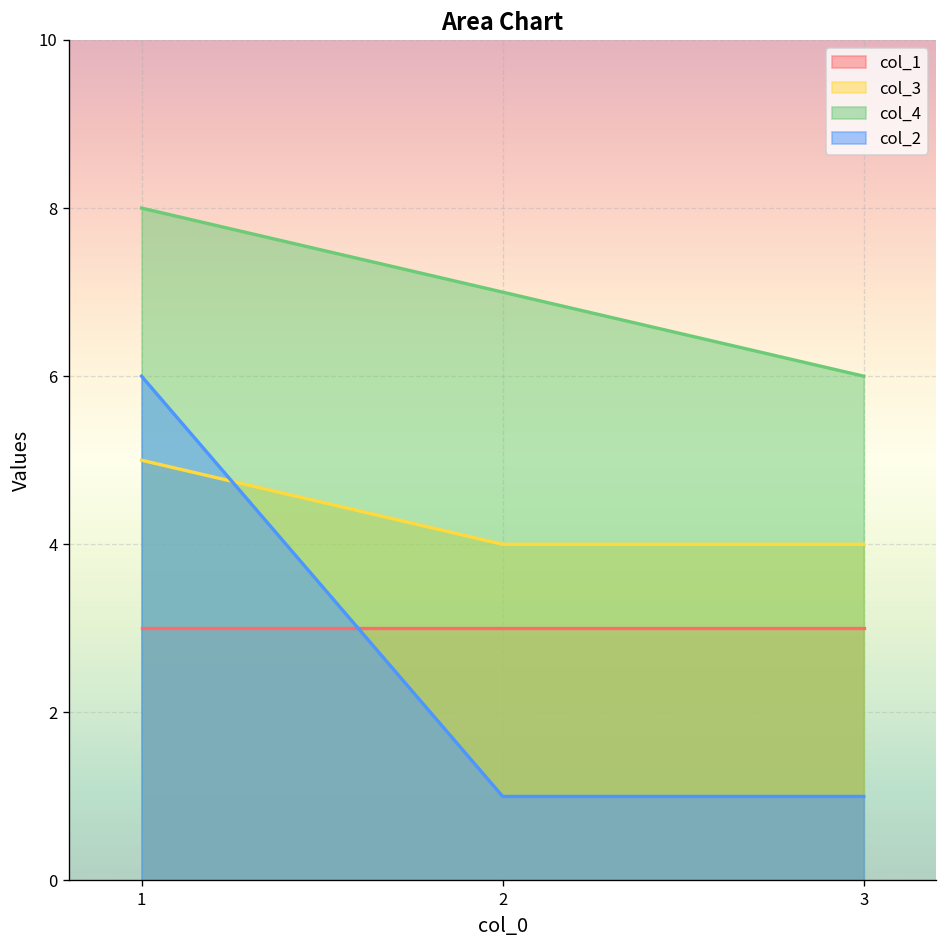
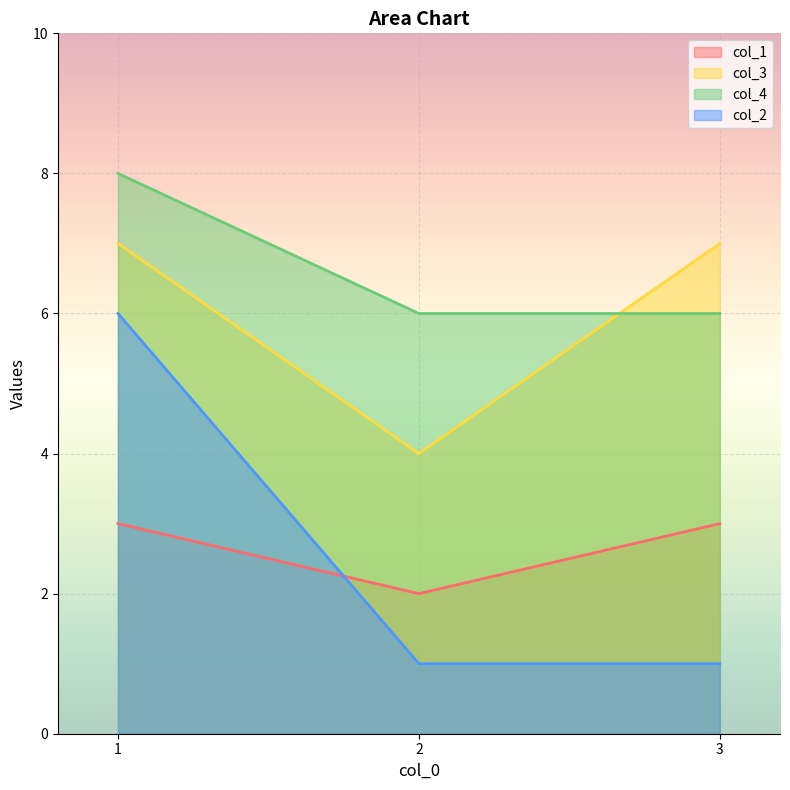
  {
    "col_1": {
      "1": 3,
-     "2": 3,
+     "2": 2,
      "3": 3
    },
    "col_3": {
-     "1": 5,
+     "1": 7,
      "2": 4,
-     "3": 4
+     "3": 7
    },
    "col_4": {
      "1": 8,
-     "2": 7,
+     "2": 6,
      "3": 6
    },
    "col_2": {
      "1": 6,
      "2": 1,
      "3": 1
    }
  }
